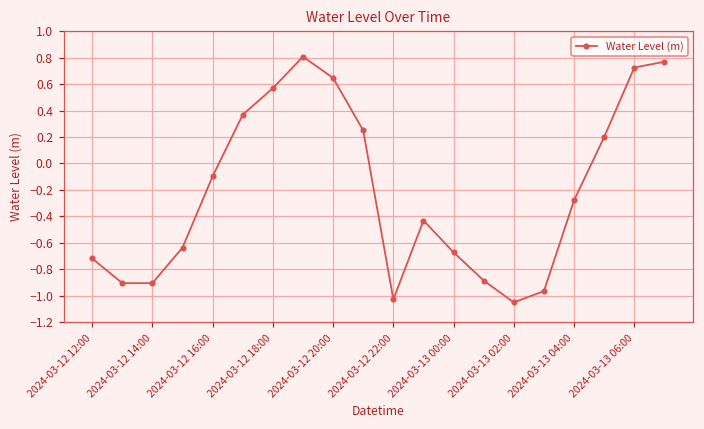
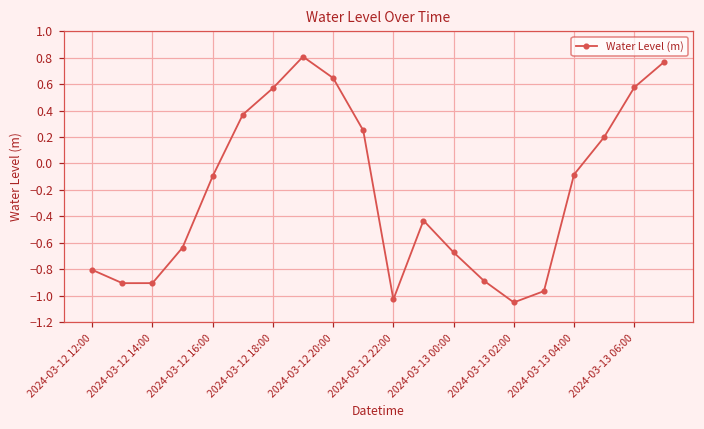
  {
-   "2024-03-12 12:00": -0.72,
+   "2024-03-12 12:00": -0.80,
    "2024-03-12 14:00": -0.90,
    "2024-03-12 16:00": -0.10,
    "2024-03-12 18:00": 0.57,
    "2024-03-12 20:00": 0.65,
    "2024-03-12 22:00": -1.03,
    "2024-03-13 00:00": -0.67,
    "2024-03-13 02:00": -1.05,
-   "2024-03-13 04:00": -0.28,
-   "2024-03-13 06:00": 0.72
+   "2024-03-13 04:00": -0.08,
+   "2024-03-13 06:00": 0.57
  }
